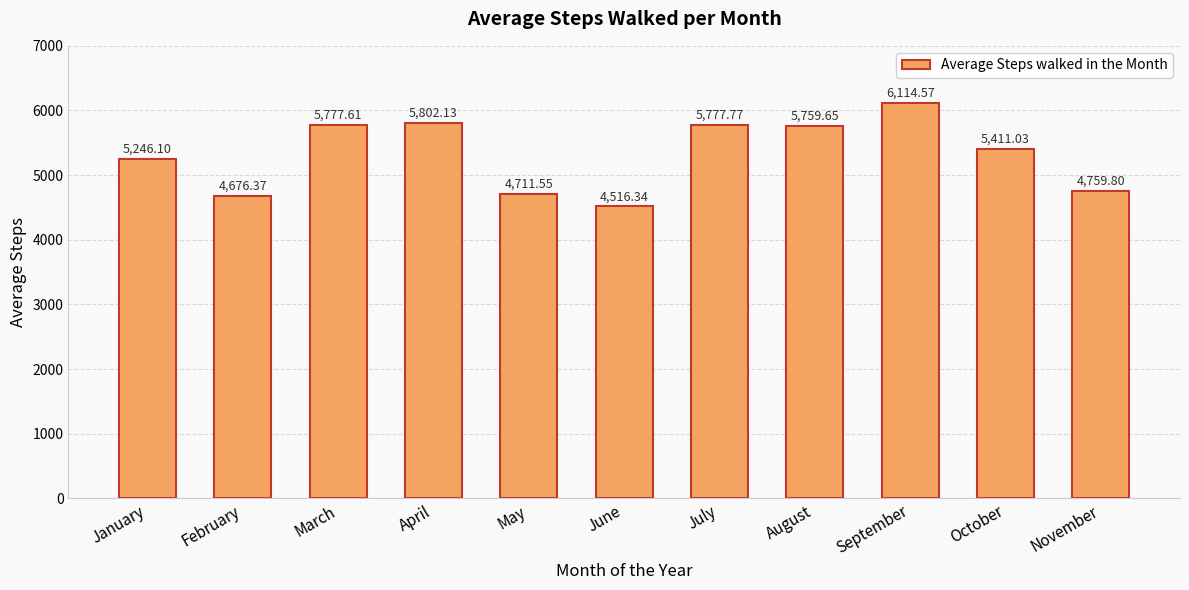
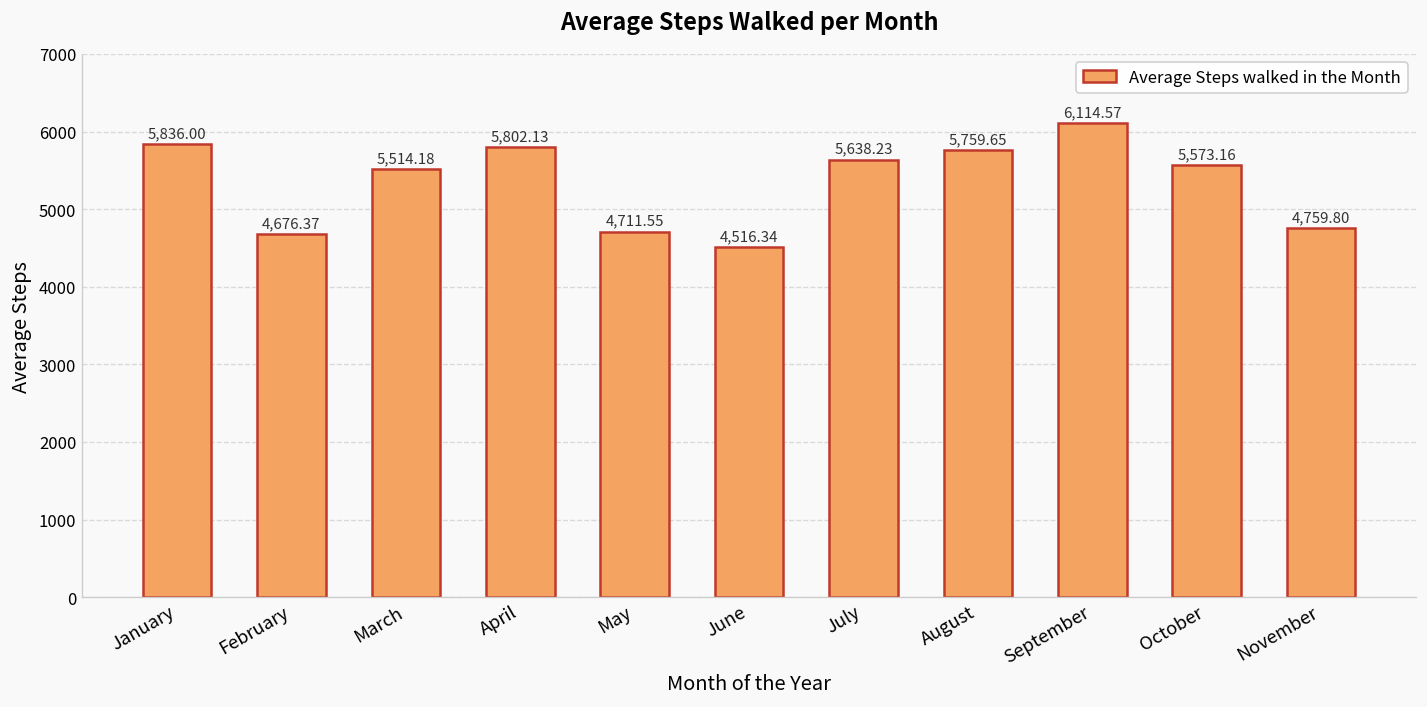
  {
-   "January": "5,246.10",
+   "January": "5,836.00",
    "February": "4,676.37",
-   "March": "5,777.61",
+   "March": "5,514.18",
    "April": "5,802.13",
    "May": "4,711.55",
    "June": "4,516.34",
-   "July": "5,777.77",
+   "July": "5,638.23",
    "August": "5,759.65",
    "September": "6,114.57",
-   "October": "5,411.03",
+   "October": "5,573.16",
    "November": "4,759.80"
  }
